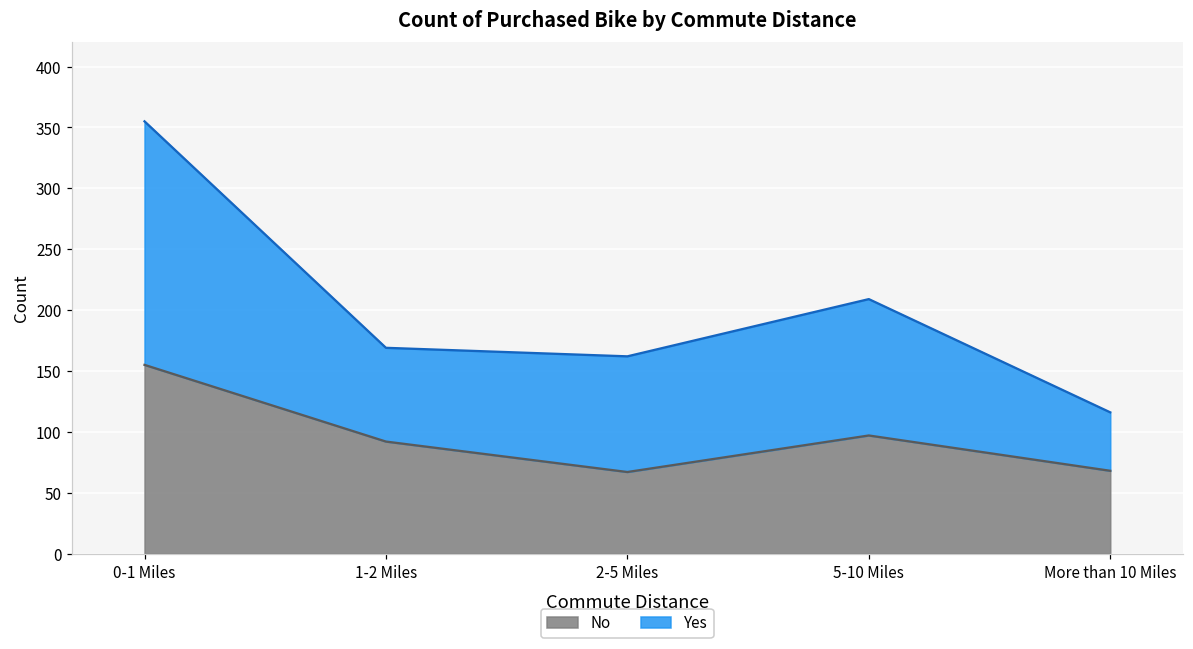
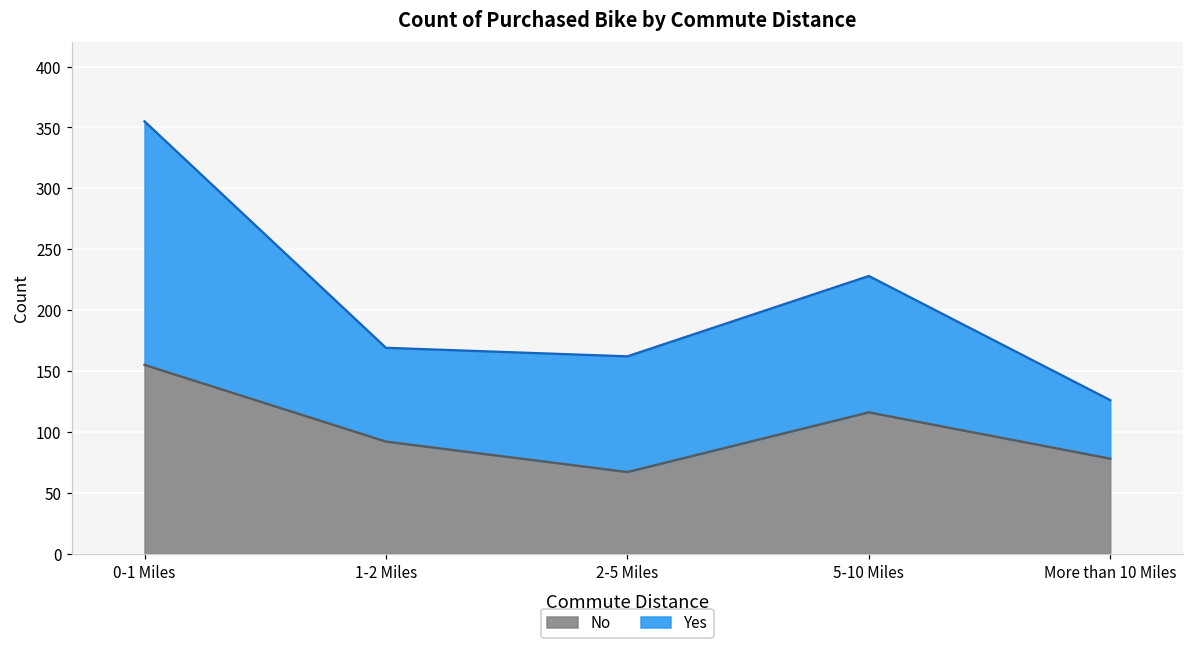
  {
    "No": {
      "0-1 Miles": 155,
      "1-2 Miles": 92,
      "2-5 Miles": 67,
-     "5-10 Miles": 97,
-     "More than 10 Miles": 68
+     "5-10 Miles": 116,
+     "More than 10 Miles": 78
    },
    "Yes": {
      "0-1 Miles": 200,
      "1-2 Miles": 77,
      "2-5 Miles": 95,
      "5-10 Miles": 112,
      "More than 10 Miles": 48
    }
  }
